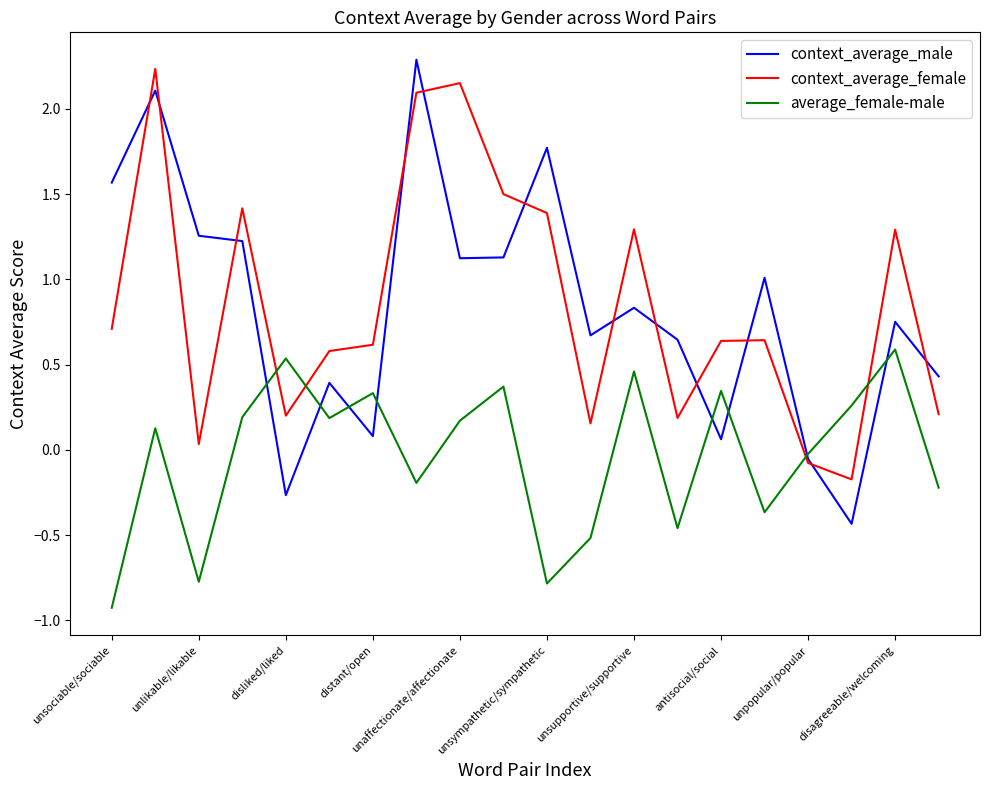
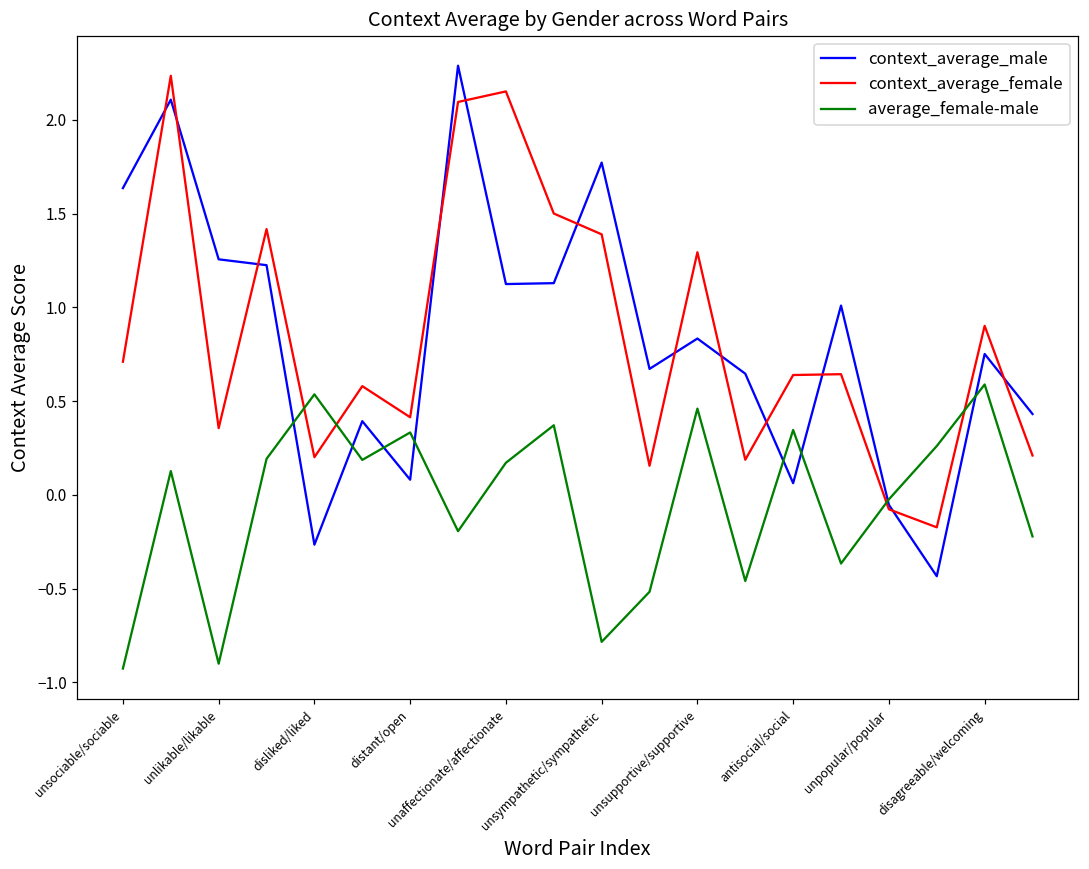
  {
    "context_average_male": {
-     "unsociable/sociable": 1.57,
+     "unsociable/sociable": 1.64,
      "unlikable/likable": 1.26,
      "disliked/liked": -0.27,
      "distant/open": 0.08,
      "unaffectionate/affectionate": 1.12,
      "unsympathetic/sympathetic": 1.77,
      "unsupportive/supportive": 0.83,
      "antisocial/social": 0.06,
      "unpopular/popular": -0.05,
      "disagreeable/welcoming": 0.75
    },
    "context_average_female": {
      "unsociable/sociable": 0.71,
-     "unlikable/likable": 0.03,
+     "unlikable/likable": 0.36,
      "disliked/liked": 0.20,
-     "distant/open": 0.62,
+     "distant/open": 0.41,
      "unaffectionate/affectionate": 2.15,
      "unsympathetic/sympathetic": 1.39,
      "unsupportive/supportive": 1.29,
      "antisocial/social": 0.64,
      "unpopular/popular": -0.08,
-     "disagreeable/welcoming": 1.29
+     "disagreeable/welcoming": 0.90
    },
    "average_female-male": {
      "unsociable/sociable": -0.93,
-     "unlikable/likable": -0.77,
+     "unlikable/likable": -0.90,
      "disliked/liked": 0.54,
      "distant/open": 0.33,
      "unaffectionate/affectionate": 0.17,
      "unsympathetic/sympathetic": -0.78,
      "unsupportive/supportive": 0.46,
      "antisocial/social": 0.35,
      "unpopular/popular": -0.02,
      "disagreeable/welcoming": 0.59
    }
  }
